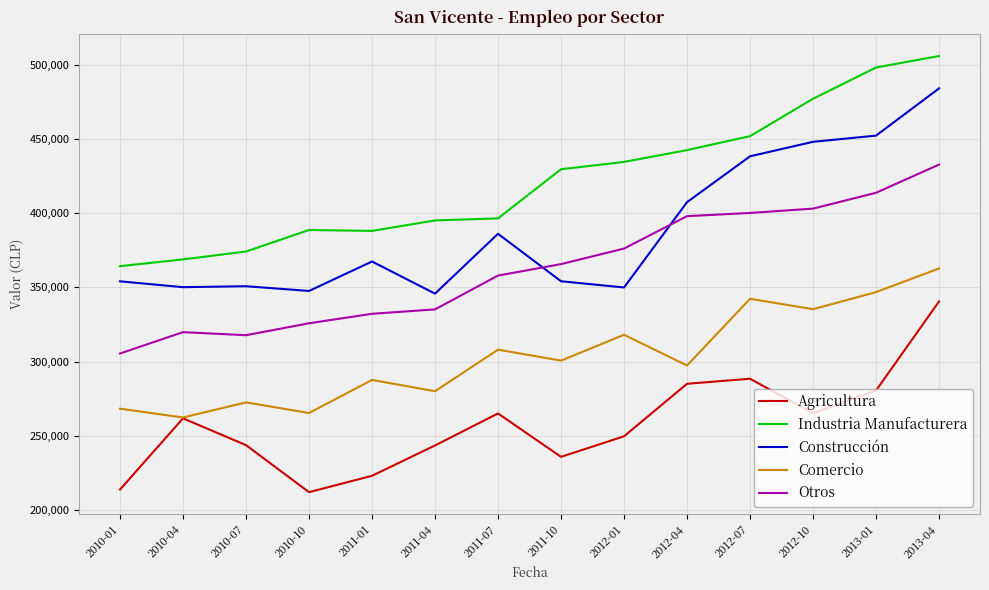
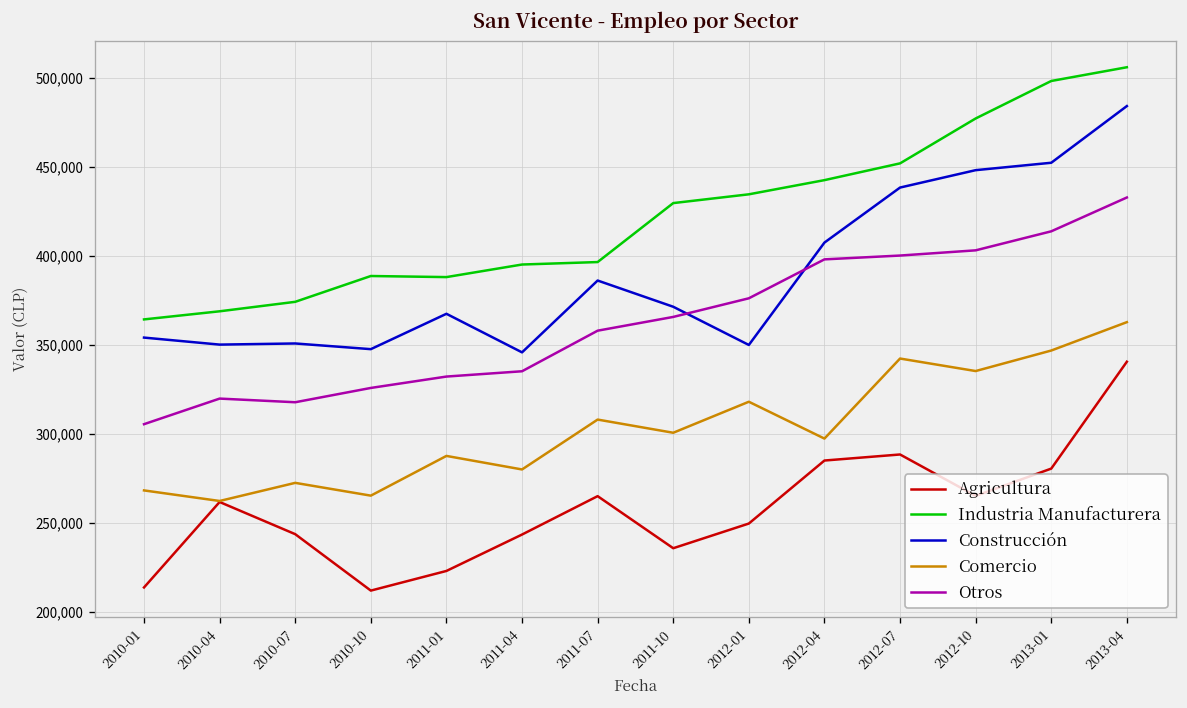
  {
    "Agricultura": {
      "2010-01": "214,000",
      "2010-07": "244,000",
      "2010-10": "212,000",
      "2011-01": "223,000",
      "2011-04": "244,000",
      "2011-07": "265,000",
      "2011-10": "236,000",
      "2012-01": "250,000",
      "2012-04": "285,000",
      "2012-07": "288,000",
      "2013-04": "341,000"
    },
    "Industria Manufacturera": {
      "2010-01": "364,000",
      "2010-04": "369,000",
      "2010-07": "374,000",
      "2010-10": "389,000",
      "2011-01": "388,000",
      "2011-04": "395,000",
      "2011-07": "396,000",
      "2011-10": "430,000",
      "2012-01": "434,000",
      "2012-04": "442,000",
      "2012-07": "452,000",
      "2012-10": "477,000",
      "2013-01": "498,000",
      "2013-04": "506,000"
    },
    "Construcción": {
      "2010-01": "354,000",
      "2010-04": "350,000",
      "2010-07": "351,000",
      "2010-10": "348,000",
      "2011-01": "367,000",
      "2011-04": "346,000",
      "2011-07": "386,000",
-     "2011-10": "354,000",
+     "2011-10": "371,000",
      "2012-01": "350,000",
      "2012-04": "407,000",
      "2012-07": "438,000",
      "2012-10": "448,000",
      "2013-01": "452,000",
      "2013-04": "484,000"
    },
    "Comercio": {
      "2010-01": "268,000",
      "2010-07": "273,000",
      "2010-10": "265,000",
      "2011-01": "288,000",
      "2011-04": "280,000",
      "2011-07": "308,000",
      "2011-10": "301,000",
      "2012-01": "318,000",
      "2012-04": "297,000",
      "2012-07": "342,000",
      "2012-10": "335,000",
      "2013-01": "347,000",
      "2013-04": "363,000"
    },
    "Otros": {
      "2010-01": "305,000",
      "2010-04": "320,000",
      "2010-07": "318,000",
      "2010-10": "326,000",
      "2011-01": "332,000",
      "2011-04": "335,000",
      "2011-07": "358,000",
      "2011-10": "366,000",
      "2012-01": "376,000",
      "2012-04": "398,000",
      "2012-07": "400,000",
      "2012-10": "403,000",
      "2013-01": "414,000",
      "2013-04": "433,000"
    }
  }
